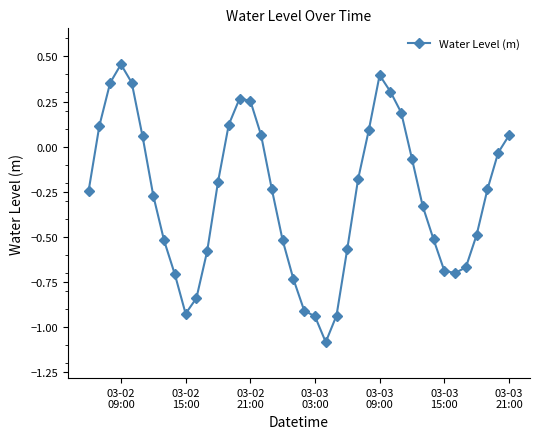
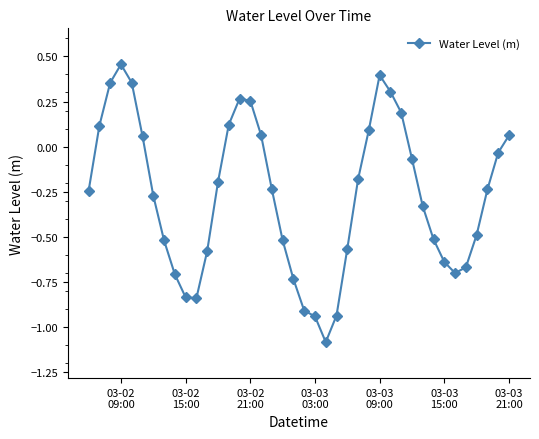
  {
    "03-02 09:00": 0.46,
-   "03-02 15:00": -0.93,
+   "03-02 15:00": -0.84,
    "03-02 21:00": 0.25,
    "03-03 03:00": -0.94,
    "03-03 09:00": 0.40,
-   "03-03 15:00": -0.69,
+   "03-03 15:00": -0.64,
    "03-03 21:00": 0.06
  }
